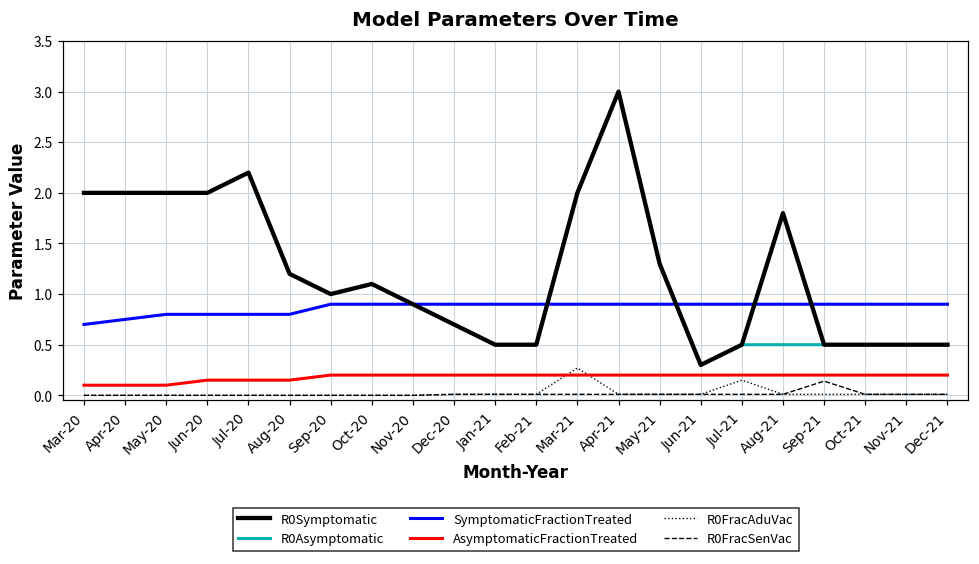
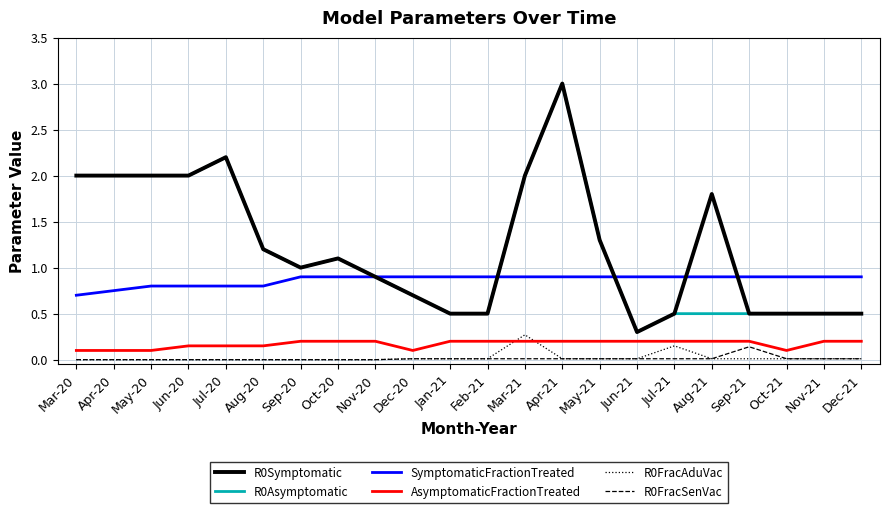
  {
    "R0Asymptomatic": {
      "Aug-21": 0.5
    },
    "SymptomaticFractionTreated": {
      "Mar-20": 0.7,
      "Apr-20": 0.8,
      "May-20": 0.8,
      "Jun-20": 0.8,
      "Jul-20": 0.8,
      "Aug-20": 0.8,
      "Sep-20": 0.9,
      "Oct-20": 0.9,
      "Dec-20": 0.9,
      "Jan-21": 0.9,
      "Feb-21": 0.9,
      "Mar-21": 0.9,
      "Apr-21": 0.9,
      "May-21": 0.9,
      "Jun-21": 0.9,
      "Jul-21": 0.9,
      "Aug-21": 0.9,
      "Sep-21": 0.9,
      "Oct-21": 0.9,
      "Nov-21": 0.9,
      "Dec-21": 0.9
    },
    "AsymptomaticFractionTreated": {
      "Mar-20": 0.1,
      "Apr-20": 0.1,
      "May-20": 0.1,
      "Jun-20": 0.2,
      "Jul-20": 0.2,
      "Aug-20": 0.2,
      "Sep-20": 0.2,
      "Oct-20": 0.2,
      "Nov-20": 0.2,
-     "Dec-20": 0.2,
+     "Dec-20": 0.1,
      "Jan-21": 0.2,
      "Feb-21": 0.2,
      "Mar-21": 0.2,
      "Apr-21": 0.2,
      "May-21": 0.2,
      "Jun-21": 0.2,
      "Jul-21": 0.2,
      "Aug-21": 0.2,
      "Sep-21": 0.2,
-     "Oct-21": 0.2,
+     "Oct-21": 0.1,
      "Nov-21": 0.2,
      "Dec-21": 0.2
    }
  }
